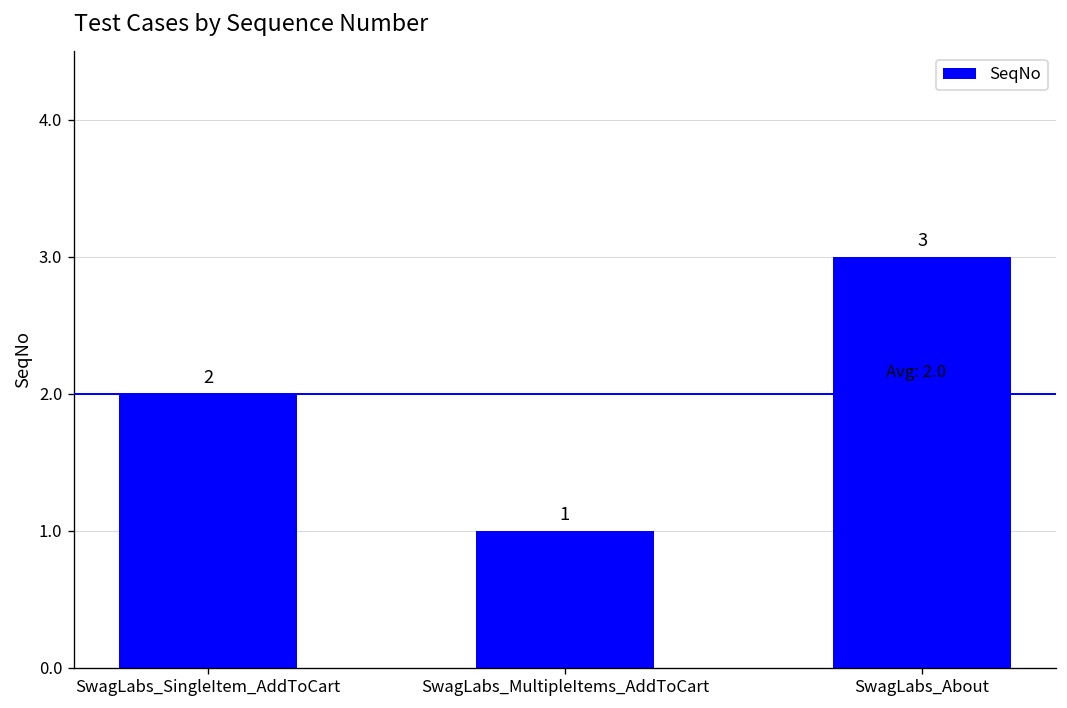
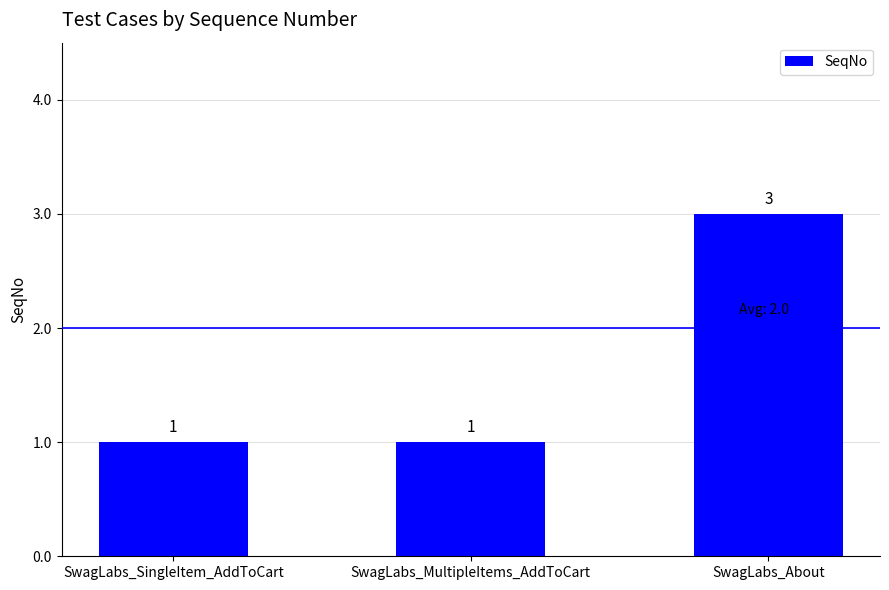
  {
-   "SwagLabs_SingleItem_AddToCart": 2,
+   "SwagLabs_SingleItem_AddToCart": 1,
    "SwagLabs_MultipleItems_AddToCart": 1,
    "SwagLabs_About": 3
  }
